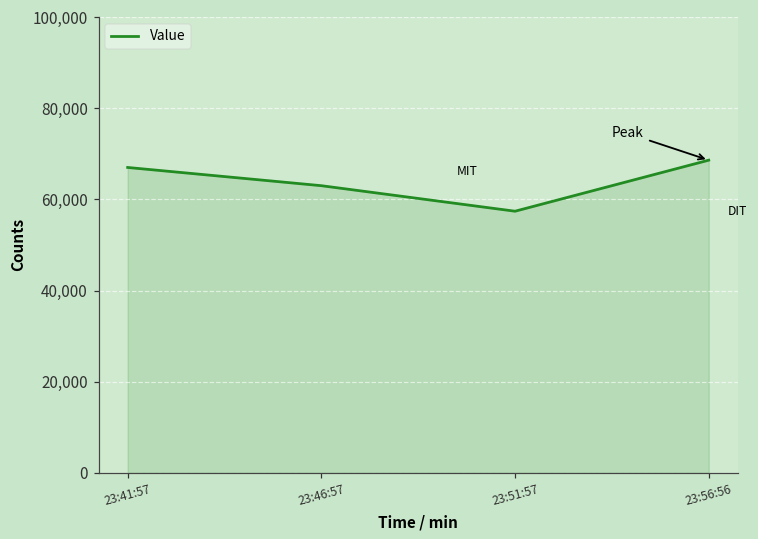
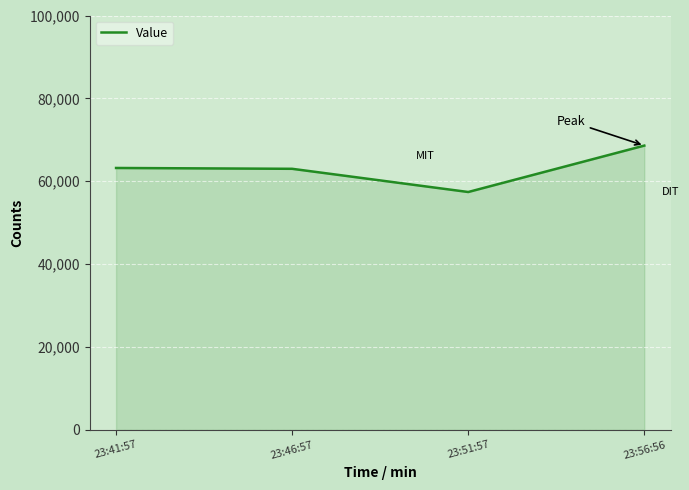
  {
-   "23:41:57": "67,000",
+   "23:41:57": "63,000",
    "23:46:57": "63,000",
    "23:51:57": "57,000",
    "23:56:56": "69,000"
  }
